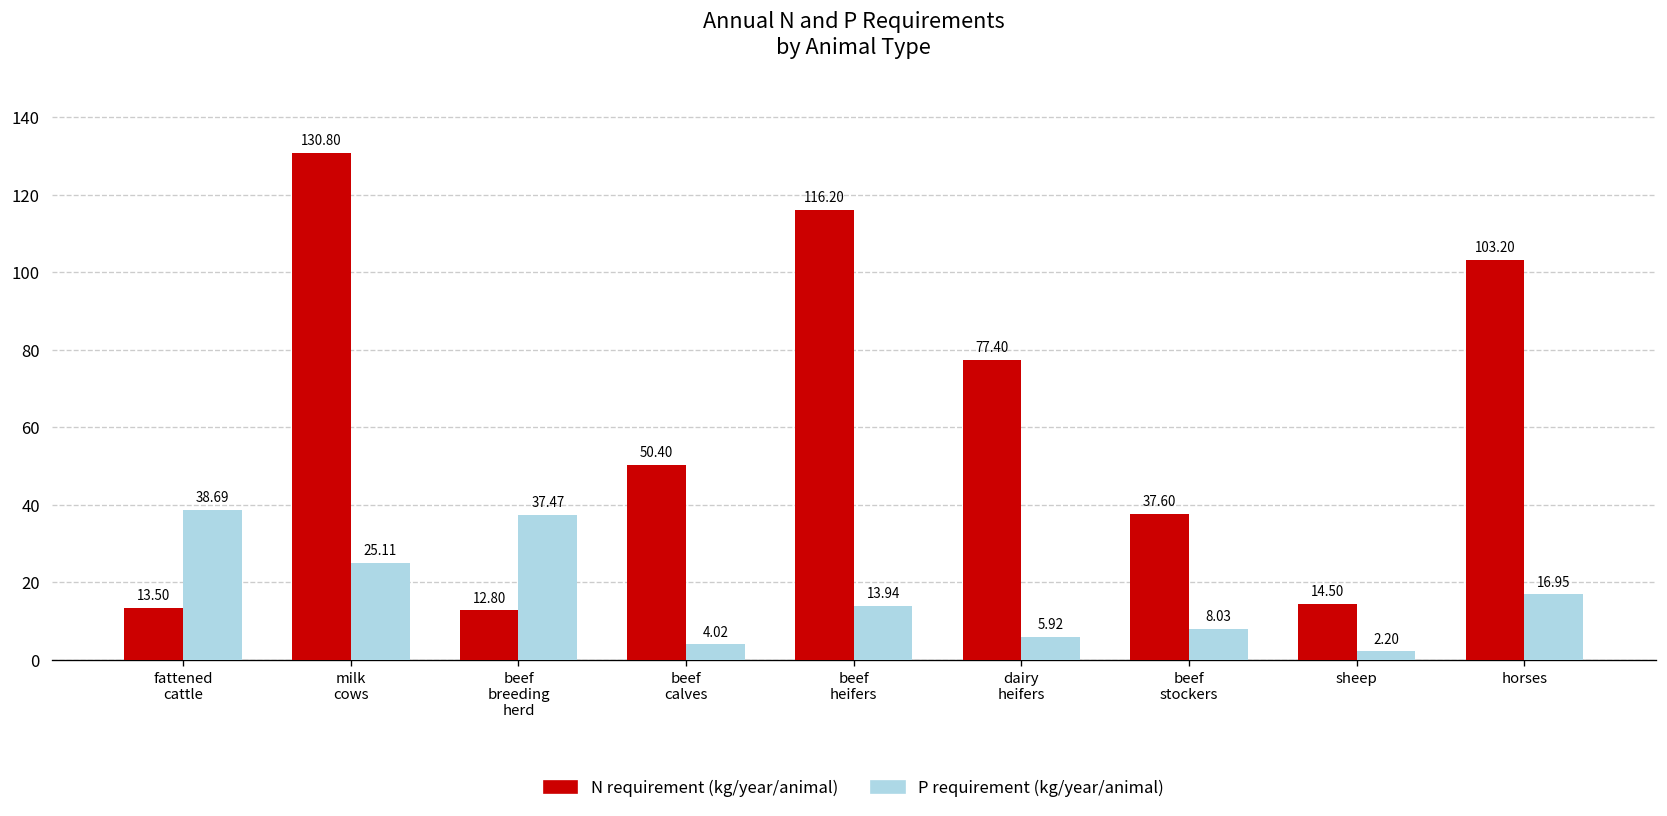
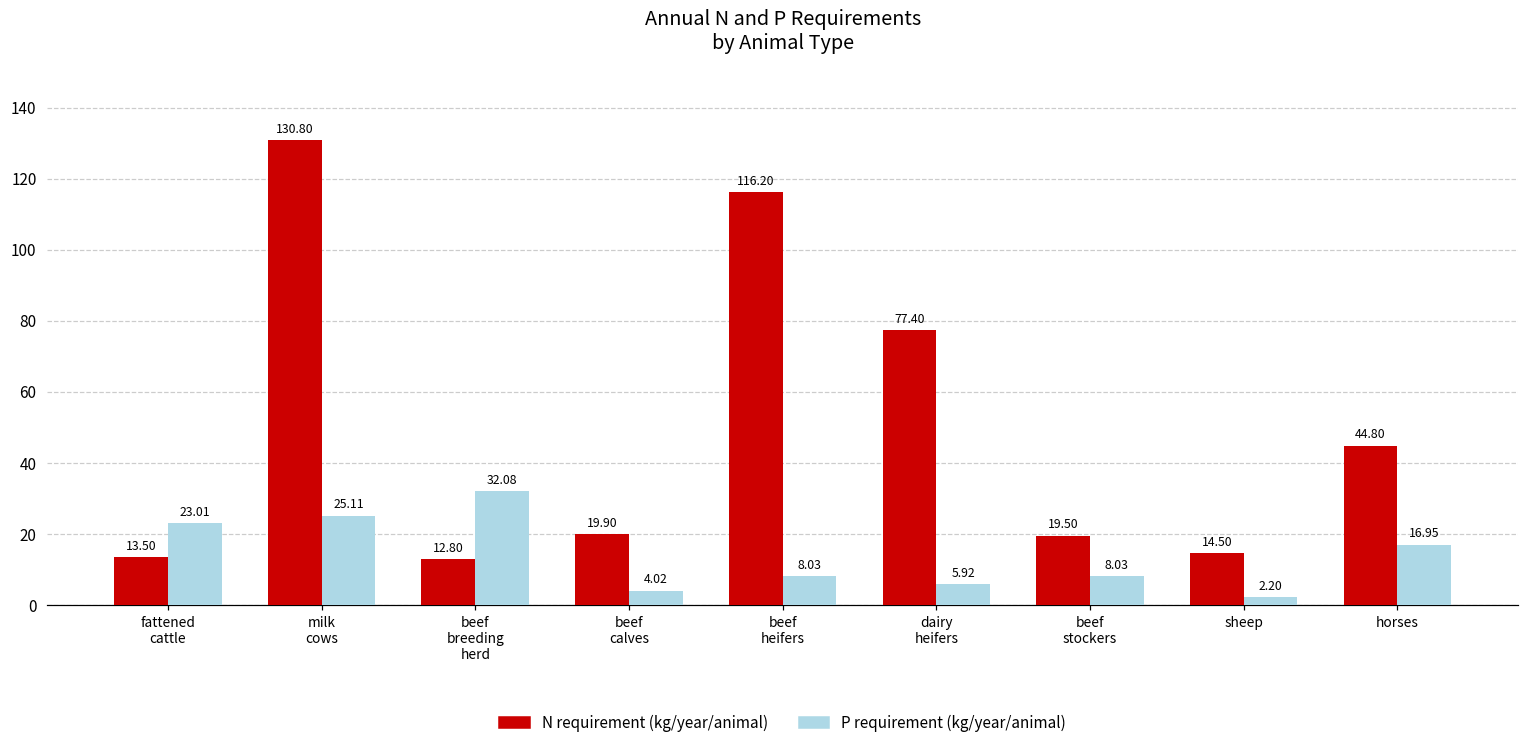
  {
    "N requirement (kg/year/animal)": {
      "fattened cattle": 13.50,
      "milk cows": 130.80,
      "beef breeding herd": 12.80,
-     "beef calves": 50.40,
+     "beef calves": 19.90,
      "beef heifers": 116.20,
      "dairy heifers": 77.40,
-     "beef stockers": 37.60,
+     "beef stockers": 19.50,
      "sheep": 14.50,
-     "horses": 103.20
+     "horses": 44.80
    },
    "P requirement (kg/year/animal)": {
-     "fattened cattle": 38.69,
+     "fattened cattle": 23.01,
      "milk cows": 25.11,
-     "beef breeding herd": 37.47,
+     "beef breeding herd": 32.08,
      "beef calves": 4.02,
-     "beef heifers": 13.94,
+     "beef heifers": 8.03,
      "dairy heifers": 5.92,
      "beef stockers": 8.03,
      "sheep": 2.20,
      "horses": 16.95
    }
  }
